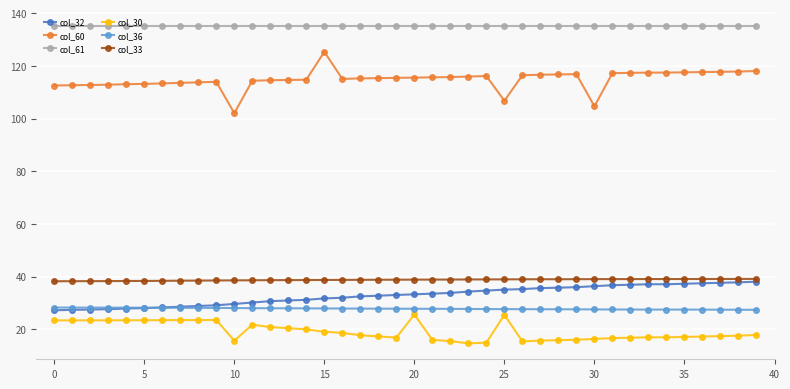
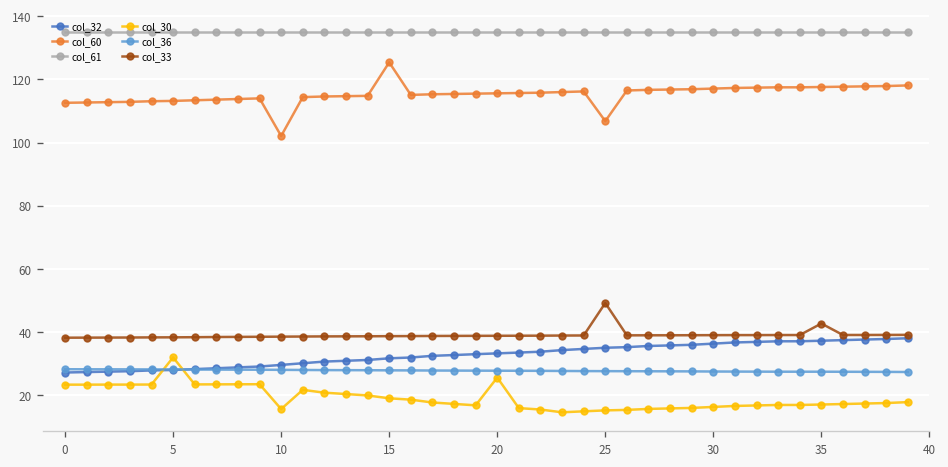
  {
    "col_60": {
      "0": 113,
      "5": 113,
      "10": 102,
      "15": 125,
      "20": 116,
      "25": 107,
-     "30": 105,
+     "30": 117,
      "35": 118
    },
    "col_61": {
      "0": 135,
      "5": 135,
      "10": 135,
      "15": 135,
      "20": 135,
      "25": 135,
      "30": 135,
      "35": 135
    },
    "col_30": {
      "0": 23,
-     "5": 23,
+     "5": 32,
      "10": 16,
      "15": 19,
      "20": 26,
-     "25": 26,
+     "25": 15,
      "30": 16,
      "35": 17
    },
    "col_33": {
      "0": 38,
      "5": 38,
      "10": 39,
      "15": 39,
      "20": 39,
-     "25": 39,
+     "25": 49,
      "30": 39,
-     "35": 39
+     "35": 43
    }
  }
